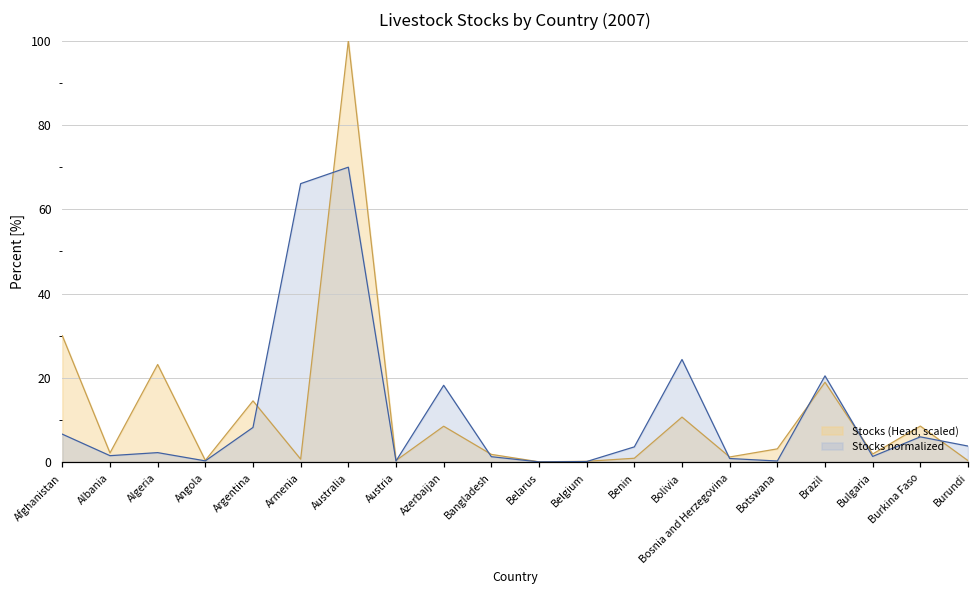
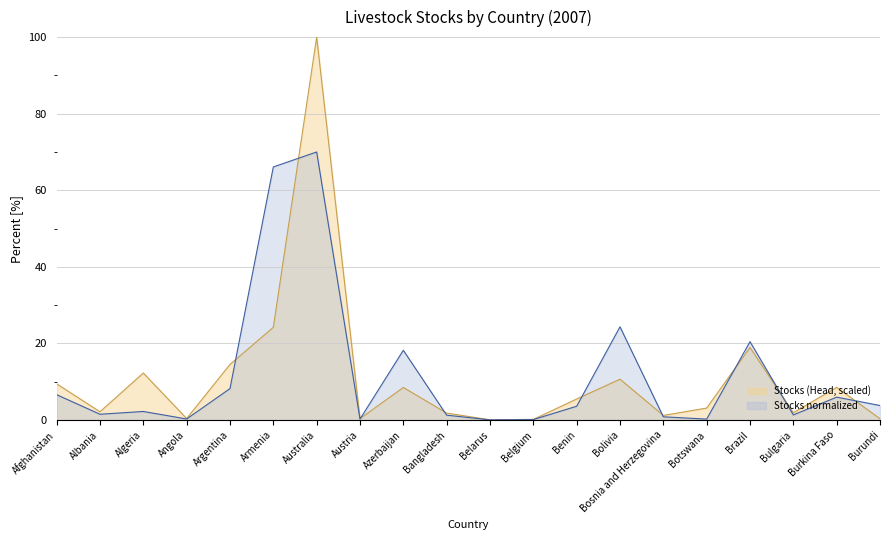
  {
    "Stocks (Head, scaled)": {
-     "Afghanistan": 30,
-     "Algeria": 23,
+     "Afghanistan": 9,
+     "Algeria": 12,
      "Argentina": 15,
-     "Armenia": 1,
+     "Armenia": 24,
      "Australia": 100,
      "Azerbaijan": 9,
-     "Benin": 1,
+     "Benin": 5,
      "Bolivia": 11,
      "Botswana": 3,
      "Brazil": 19,
      "Burkina Faso": 9,
      "Burundi": 0
    },
    "Stocks normalized": {
      "Afghanistan": 7,
      "Algeria": 2,
      "Argentina": 8,
      "Armenia": 66,
      "Australia": 70,
      "Azerbaijan": 18,
      "Benin": 4,
      "Bolivia": 24,
      "Botswana": 0,
      "Brazil": 20,
      "Burkina Faso": 6,
      "Burundi": 4
    }
  }
